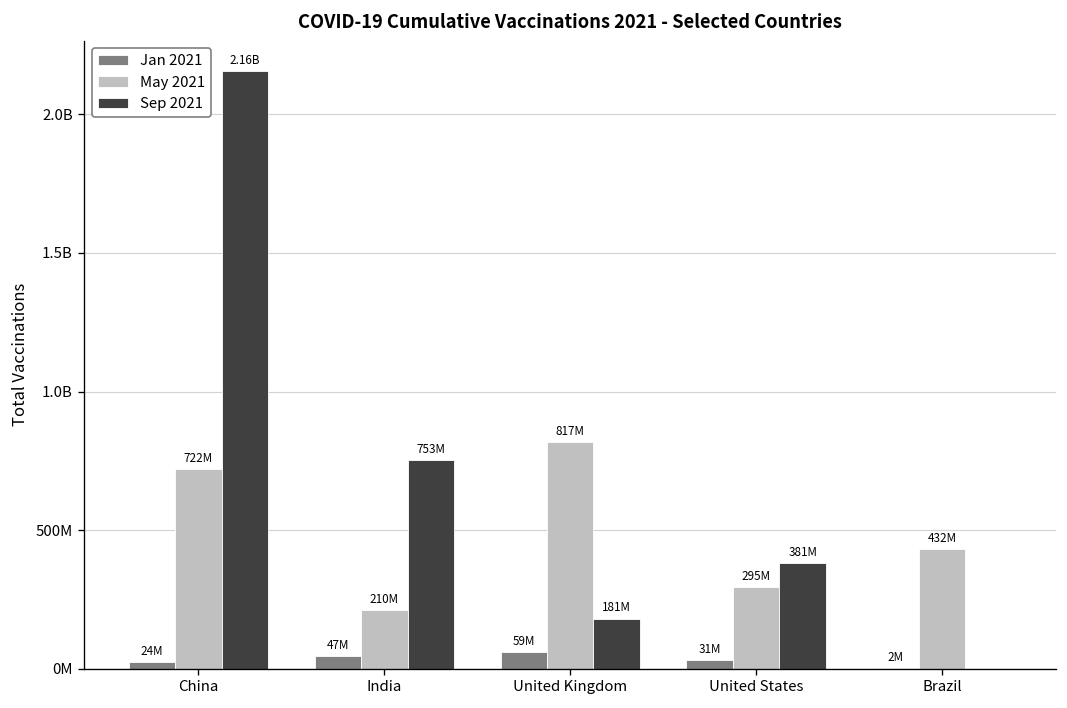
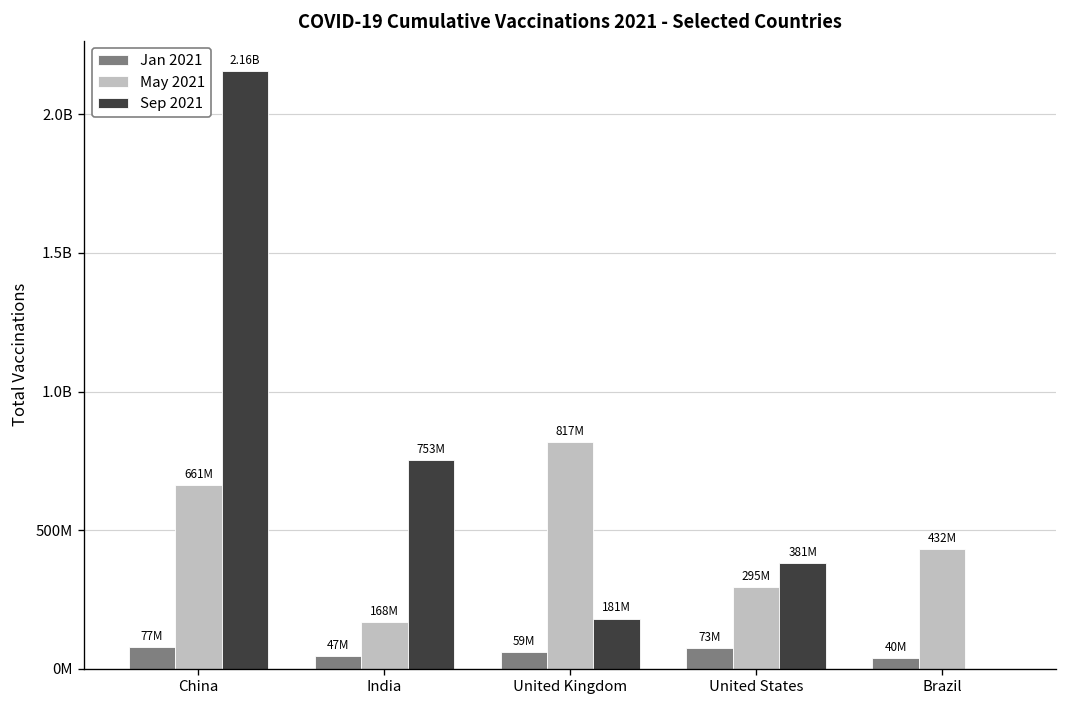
  {
    "Jan 2021": {
-     "China": "24M",
+     "China": "77M",
      "India": "47M",
      "United Kingdom": "59M",
-     "United States": "31M",
-     "Brazil": "2M"
+     "United States": "73M",
+     "Brazil": "40M"
    },
    "May 2021": {
-     "China": "722M",
-     "India": "210M",
+     "China": "661M",
+     "India": "168M",
      "United Kingdom": "817M",
      "United States": "295M",
      "Brazil": "432M"
    },
    "Sep 2021": {
      "China": "2.16B",
      "India": "753M",
      "United Kingdom": "181M",
      "United States": "381M"
    }
  }
